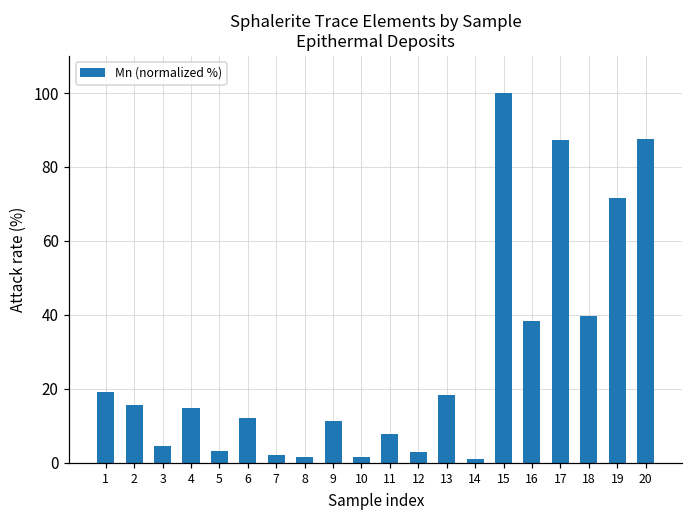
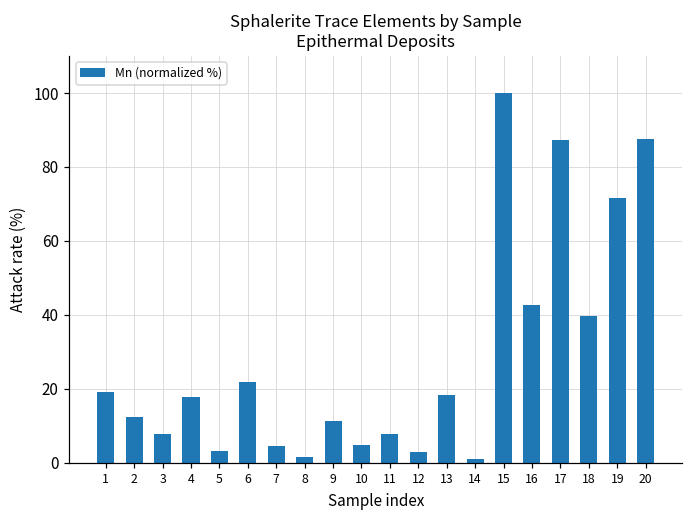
  {
    "1": 19,
-   "2": 16,
-   "3": 5,
-   "4": 15,
+   "2": 12,
+   "3": 8,
+   "4": 18,
    "5": 3,
-   "6": 12,
-   "7": 2,
+   "6": 22,
+   "7": 5,
    "8": 1,
    "9": 11,
-   "10": 2,
+   "10": 5,
    "11": 8,
    "12": 3,
    "13": 18,
    "14": 1,
    "15": 100,
-   "16": 38,
+   "16": 43,
    "17": 87,
    "18": 40,
    "19": 72,
    "20": 88
  }
